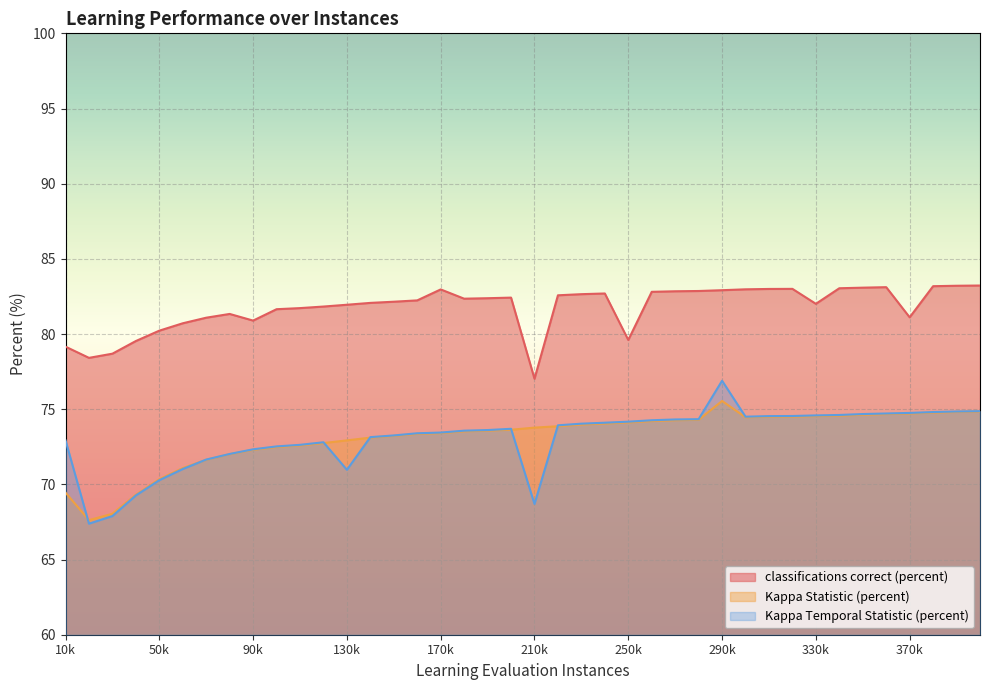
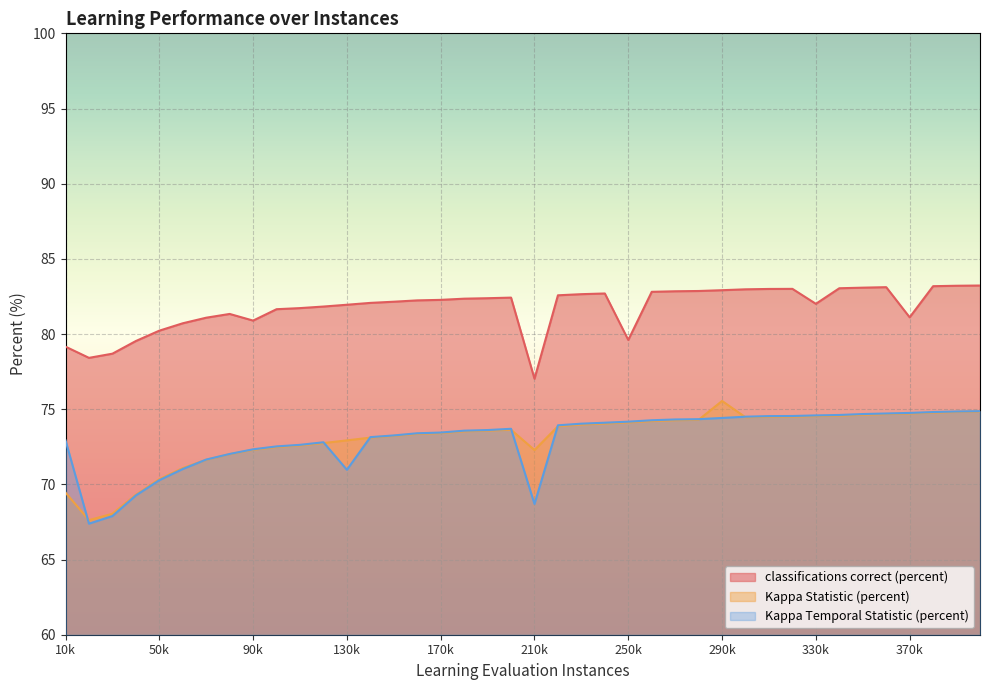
  {
    "classifications correct (percent)": {
      "10k": 79.2,
      "50k": 80.2,
      "90k": 80.9,
      "130k": 81.9,
-     "170k": 83.0,
+     "170k": 82.3,
      "210k": 77.0,
      "250k": 79.6,
      "290k": 82.9,
      "330k": 82.0,
      "370k": 81.1
    },
    "Kappa Statistic (percent)": {
      "10k": 69.5,
      "130k": 72.9,
-     "210k": 73.8,
+     "210k": 72.3,
      "290k": 75.5
    },
    "Kappa Temporal Statistic (percent)": {
      "10k": 72.9,
      "130k": 71.0,
      "210k": 68.7,
-     "290k": 76.9
+     "290k": 74.4
    }
  }
